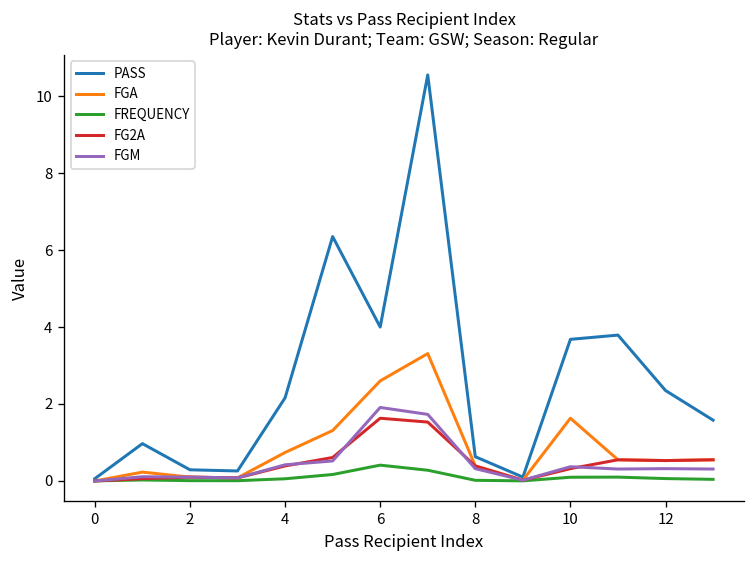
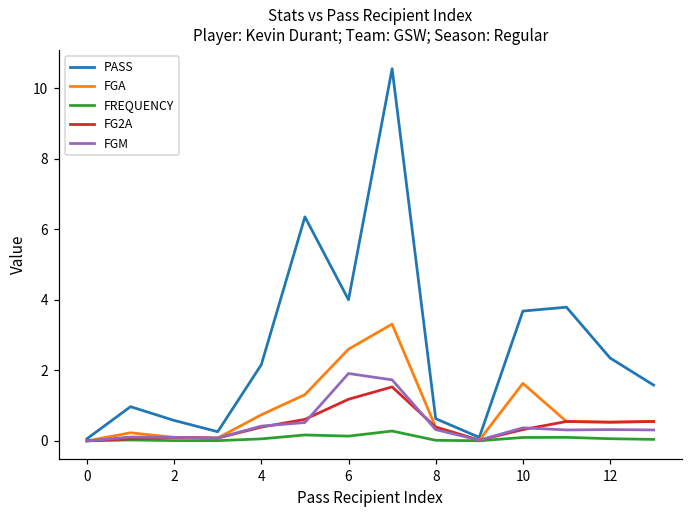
  {
    "PASS": {
-     "2": 0.3,
+     "2": 0.6,
      "4": 2.2,
      "6": 4.0,
      "8": 0.6,
      "10": 3.7,
      "12": 2.4
    },
    "FGA": {
      "4": 0.7,
      "6": 2.6,
      "10": 1.6
    },
    "FREQUENCY": {
      "2": 0.0,
      "4": 0.1,
-     "6": 0.4,
+     "6": 0.1,
      "8": 0.0,
      "10": 0.1,
      "12": 0.1
    },
    "FG2A": {
-     "6": 1.6
+     "6": 1.2
    },
    "FGM": {
      "6": 1.9,
      "12": 0.3
    }
  }
